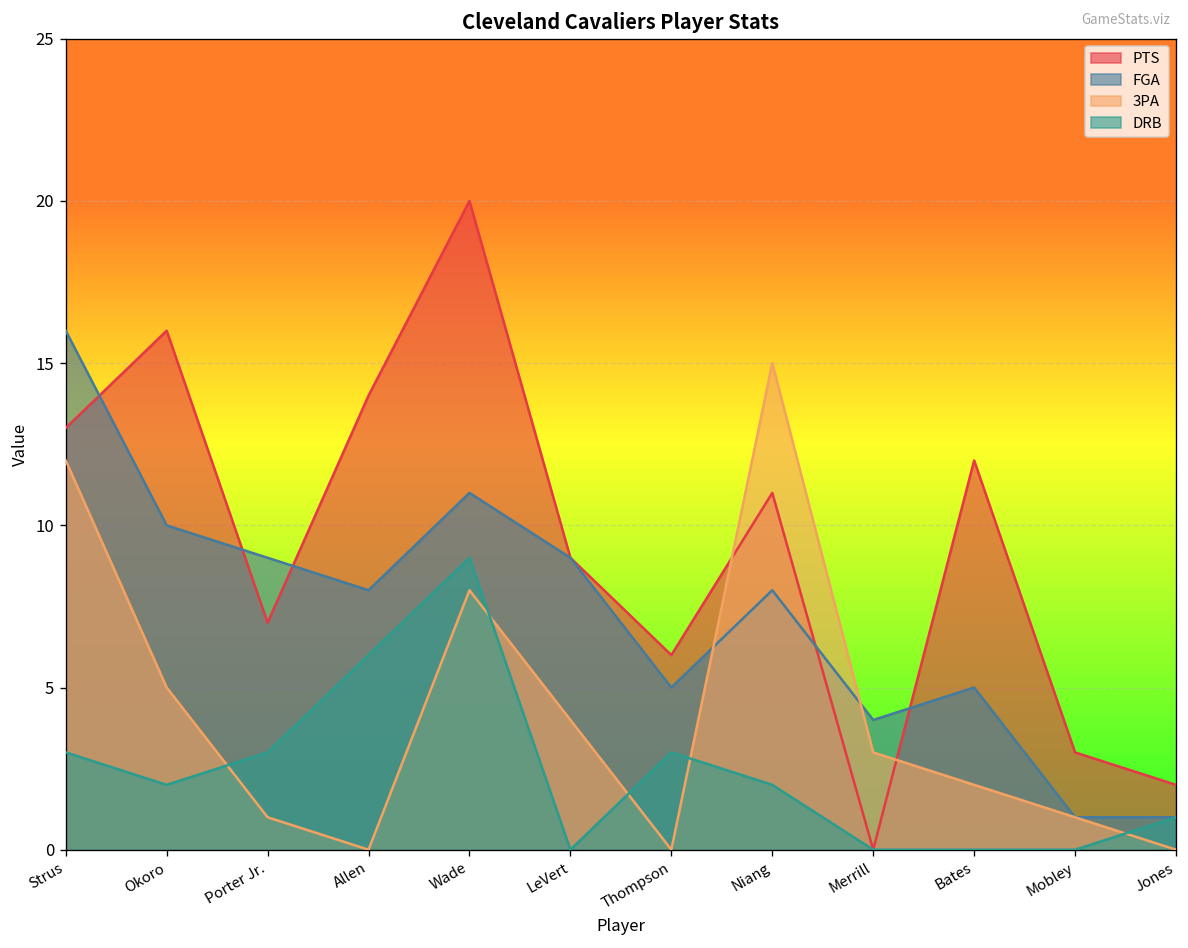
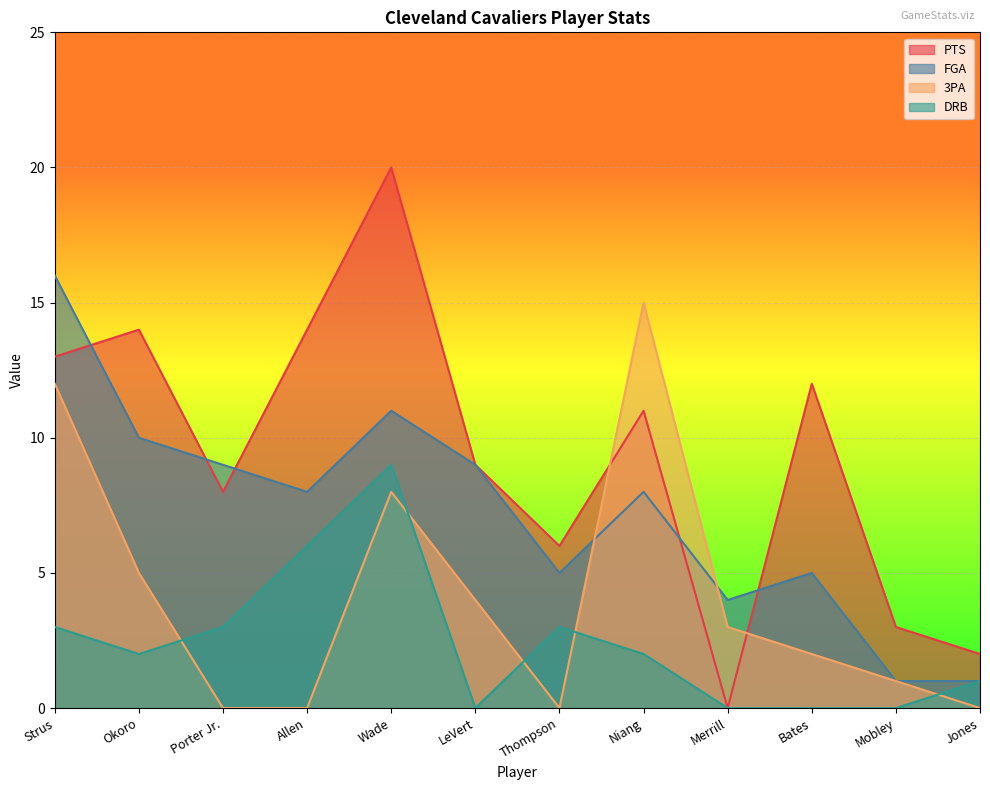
  {
    "PTS": {
      "Strus": 13,
-     "Okoro": 16,
-     "Porter Jr.": 7,
+     "Okoro": 14,
+     "Porter Jr.": 8,
      "Allen": 14,
      "Wade": 20,
      "Thompson": 6,
      "Niang": 11,
      "Bates": 12,
      "Mobley": 3,
      "Jones": 2
    },
    "3PA": {
      "Strus": 12,
      "Okoro": 5,
-     "Porter Jr.": 1,
+     "Porter Jr.": 0,
      "Allen": 0,
      "Wade": 8,
      "LeVert": 4,
      "Thompson": 0,
      "Niang": 15,
      "Merrill": 3,
      "Bates": 2,
      "Jones": 0
    }
  }
